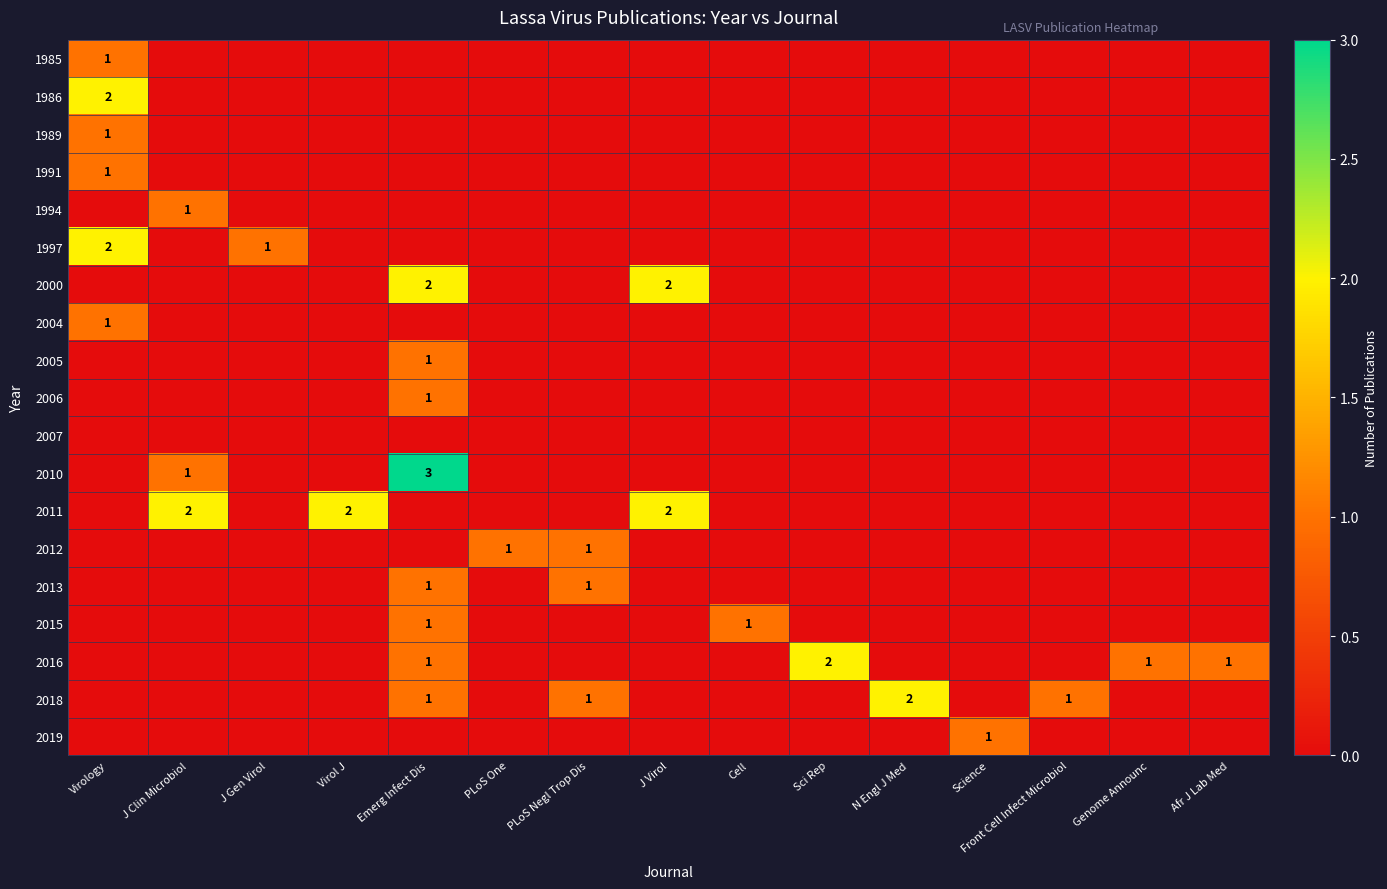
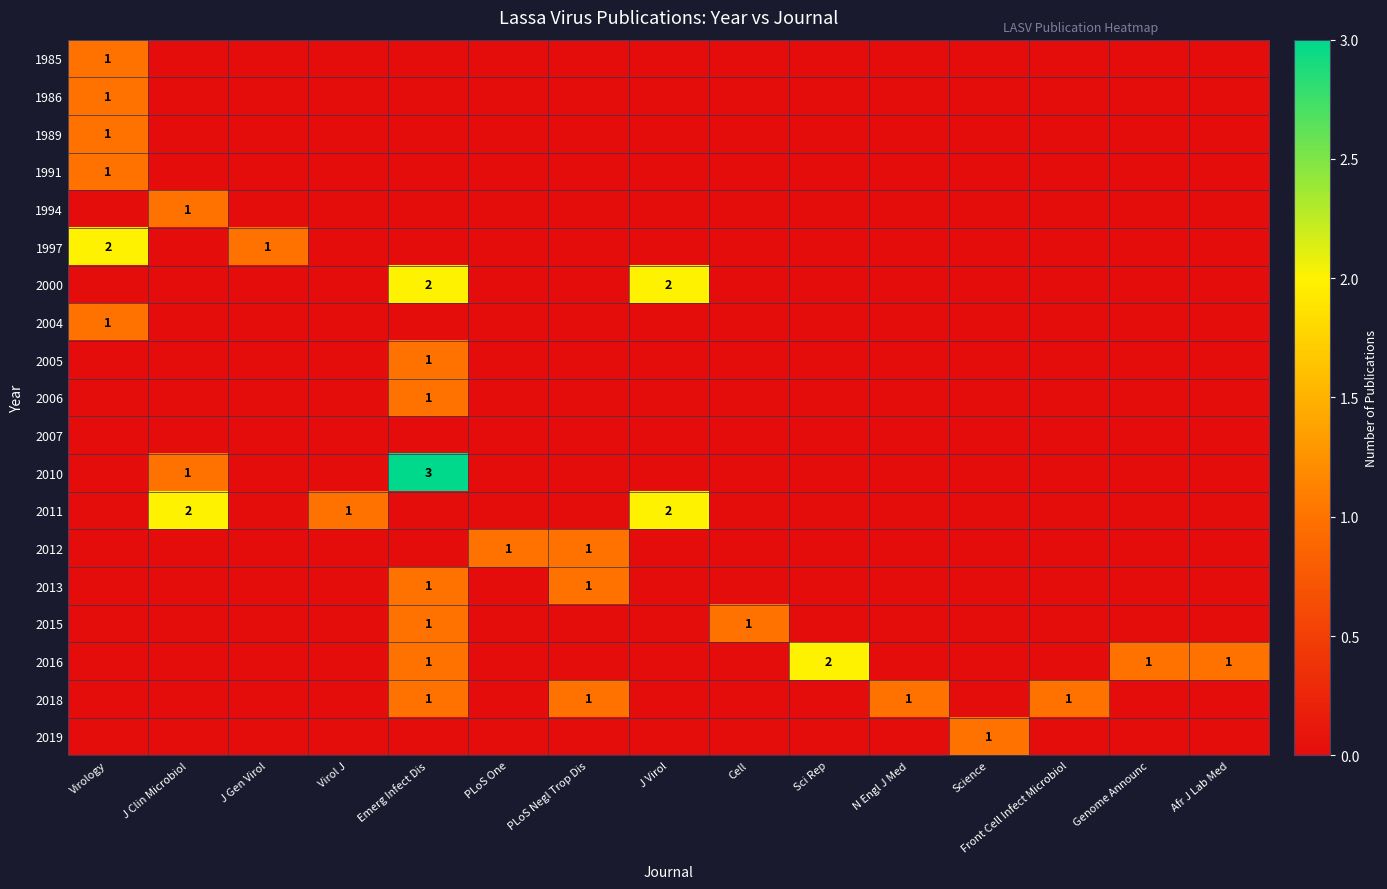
  {
    "1985": {
      "Virology": 1
    },
    "1986": {
-     "Virology": 2
+     "Virology": 1
    },
    "1989": {
      "Virology": 1
    },
    "1991": {
      "Virology": 1
    },
    "1994": {
      "J Clin Microbiol": 1
    },
    "1997": {
      "Virology": 2,
      "J Gen Virol": 1
    },
    "2000": {
      "Emerg Infect Dis": 2,
      "J Virol": 2
    },
    "2004": {
      "Virology": 1
    },
    "2005": {
      "Emerg Infect Dis": 1
    },
    "2006": {
      "Emerg Infect Dis": 1
    },
    "2010": {
      "J Clin Microbiol": 1,
      "Emerg Infect Dis": 3
    },
    "2011": {
      "J Clin Microbiol": 2,
-     "Virol J": 2,
+     "Virol J": 1,
      "J Virol": 2
    },
    "2012": {
      "PLoS One": 1,
      "PLoS Negl Trop Dis": 1
    },
    "2013": {
      "Emerg Infect Dis": 1,
      "PLoS Negl Trop Dis": 1
    },
    "2015": {
      "Emerg Infect Dis": 1,
      "Cell": 1
    },
    "2016": {
      "Emerg Infect Dis": 1,
      "Sci Rep": 2,
      "Genome Announc": 1,
      "Afr J Lab Med": 1
    },
    "2018": {
      "Emerg Infect Dis": 1,
      "PLoS Negl Trop Dis": 1,
-     "N Engl J Med": 2,
+     "N Engl J Med": 1,
      "Front Cell Infect Microbiol": 1
    },
    "2019": {
      "Science": 1
    }
  }
